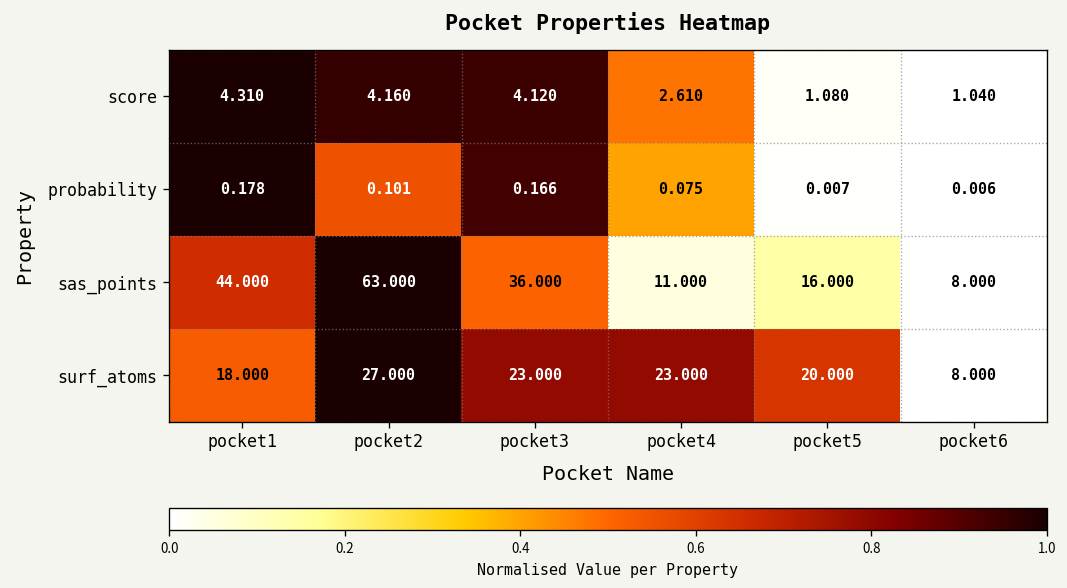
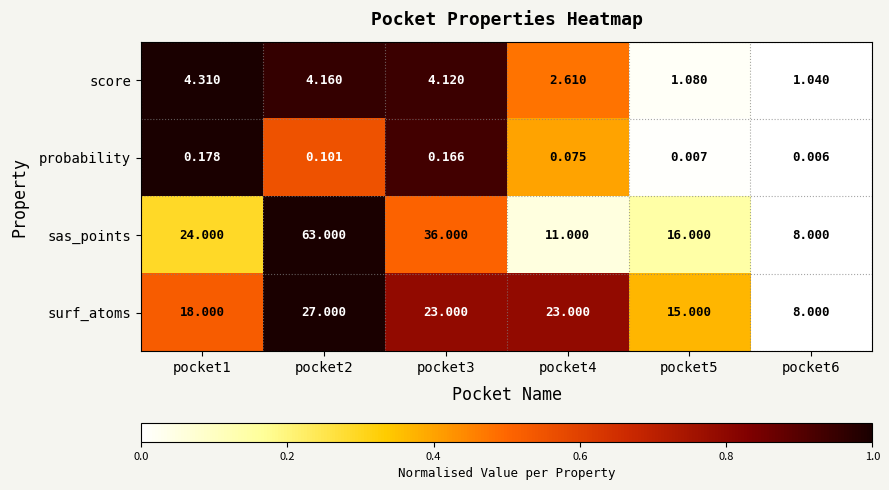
  {
    "score": {
      "pocket1": 4.310,
      "pocket2": 4.160,
      "pocket3": 4.120,
      "pocket4": 2.610,
      "pocket5": 1.080,
      "pocket6": 1.040
    },
    "probability": {
      "pocket1": 0.178,
      "pocket2": 0.101,
      "pocket3": 0.166,
      "pocket4": 0.075,
      "pocket5": 0.007,
      "pocket6": 0.006
    },
    "sas_points": {
-     "pocket1": 44.000,
+     "pocket1": 24.000,
      "pocket2": 63.000,
      "pocket3": 36.000,
      "pocket4": 11.000,
      "pocket5": 16.000,
      "pocket6": 8.000
    },
    "surf_atoms": {
      "pocket1": 18.000,
      "pocket2": 27.000,
      "pocket3": 23.000,
      "pocket4": 23.000,
-     "pocket5": 20.000,
+     "pocket5": 15.000,
      "pocket6": 8.000
    }
  }
